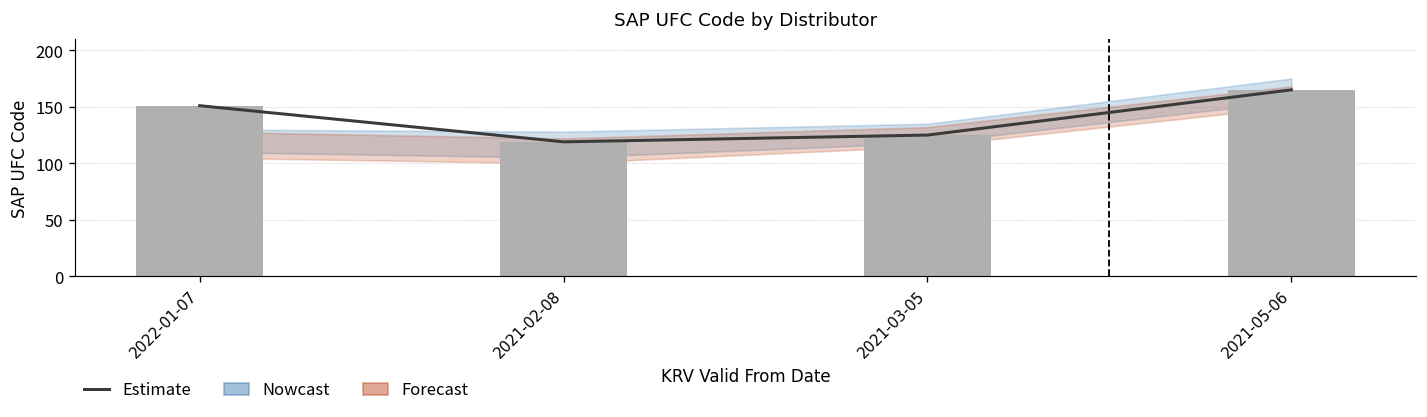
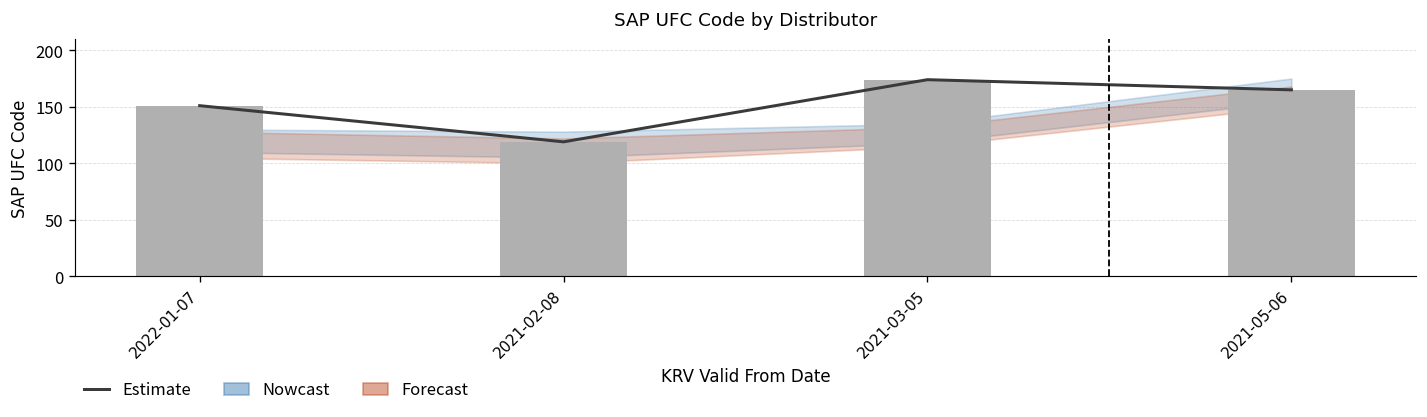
  {
    "Estimate": {
      "2022-01-07": 150,
      "2021-02-08": 120,
-     "2021-03-05": 130,
+     "2021-03-05": 170,
      "2021-05-06": 170
    }
  }
